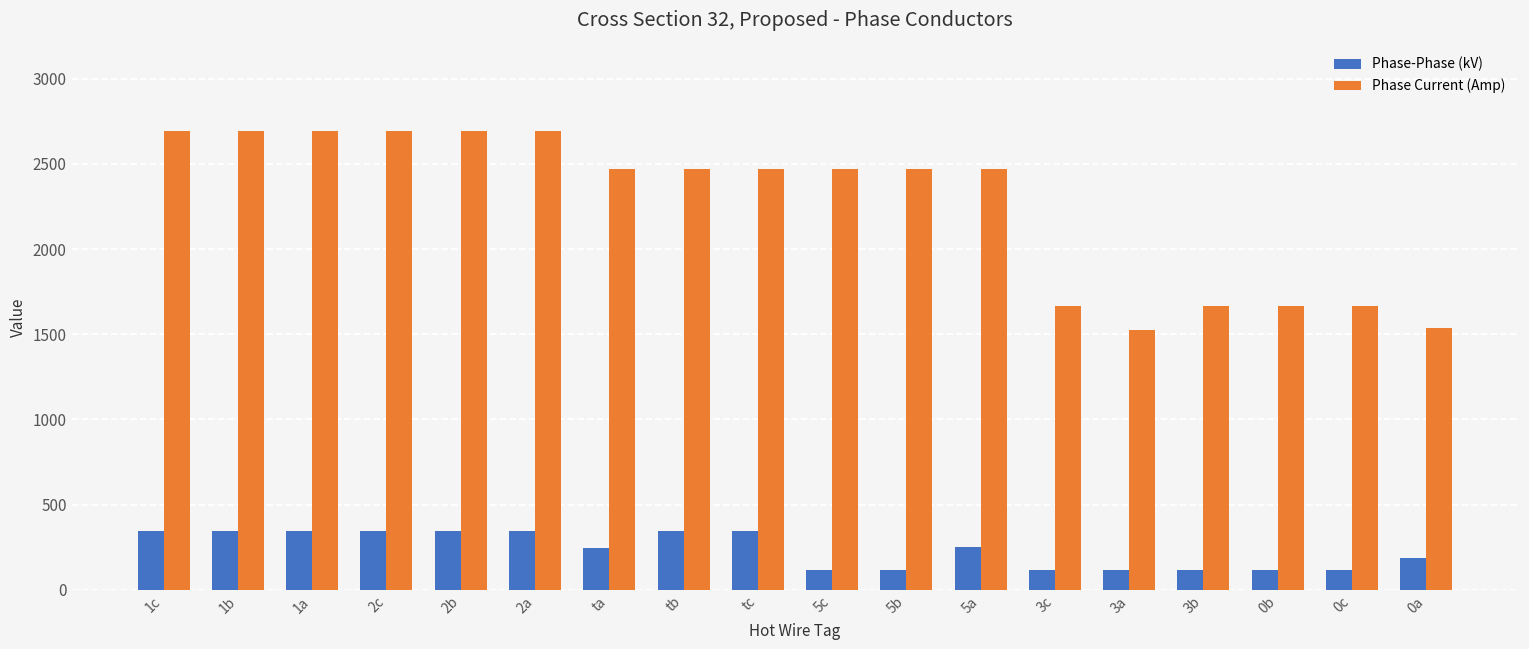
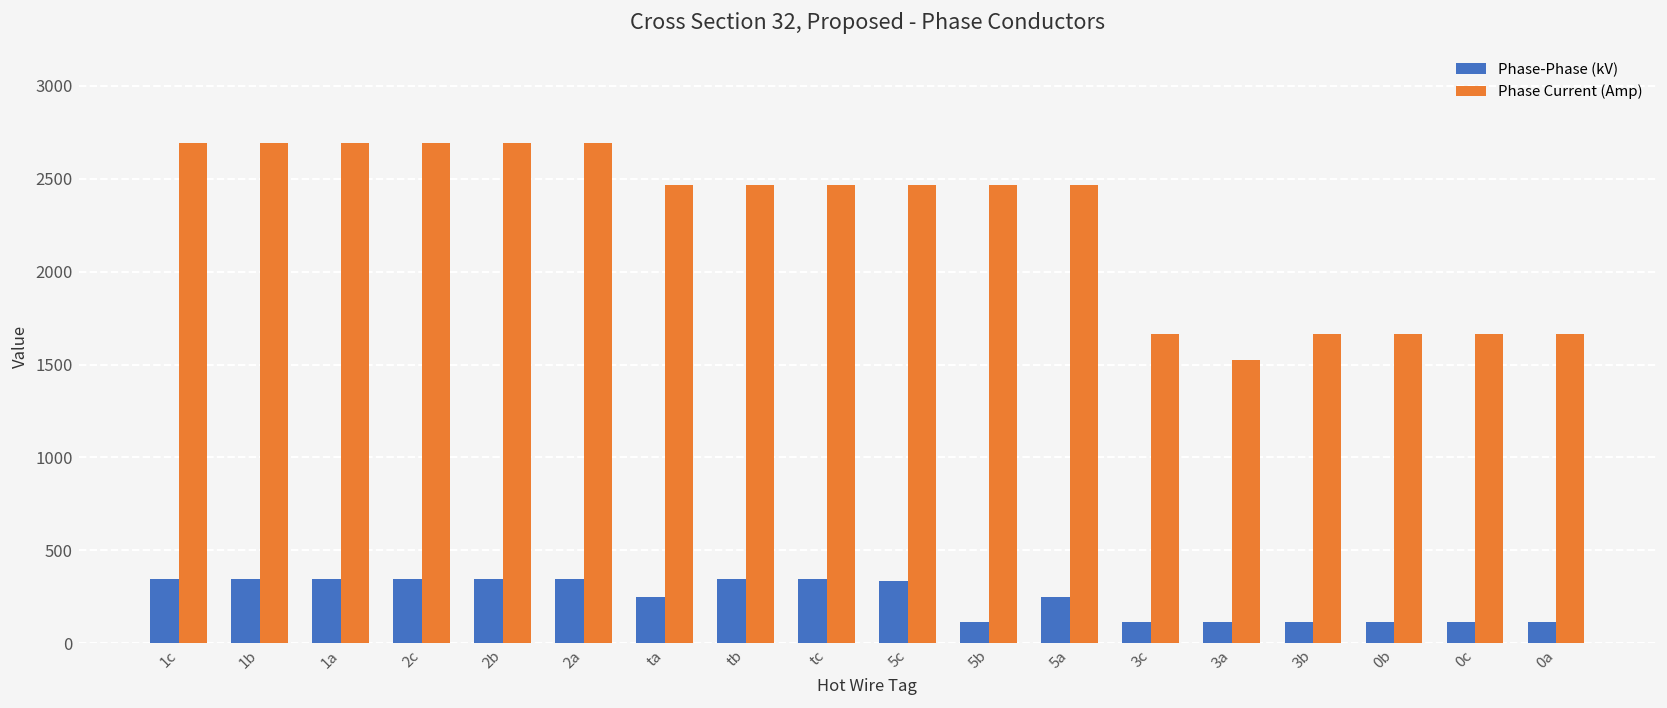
  {
    "Phase-Phase (kV)": {
      "1c": 350,
      "1b": 350,
      "1a": 350,
      "2c": 350,
      "2b": 350,
      "2a": 350,
      "ta": 250,
      "tb": 350,
      "tc": 350,
-     "5c": 120,
+     "5c": 340,
      "5b": 120,
      "5a": 250,
      "3c": 120,
      "3a": 120,
      "3b": 120,
      "0b": 120,
      "0c": 120,
-     "0a": 190
+     "0a": 120
    },
    "Phase Current (Amp)": {
      "1c": 2690,
      "1b": 2690,
      "1a": 2690,
      "2c": 2690,
      "2b": 2690,
      "2a": 2690,
      "ta": 2470,
      "tb": 2470,
      "tc": 2470,
      "5c": 2470,
      "5b": 2470,
      "5a": 2470,
      "3c": 1660,
      "3a": 1520,
      "3b": 1660,
      "0b": 1660,
      "0c": 1660,
-     "0a": 1540
+     "0a": 1660
    }
  }
